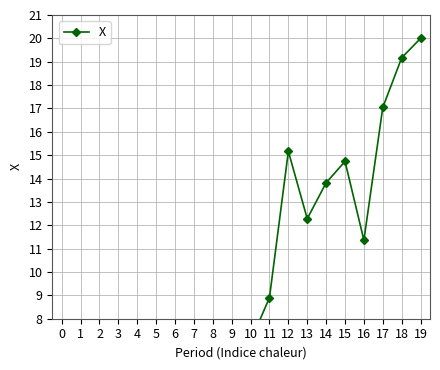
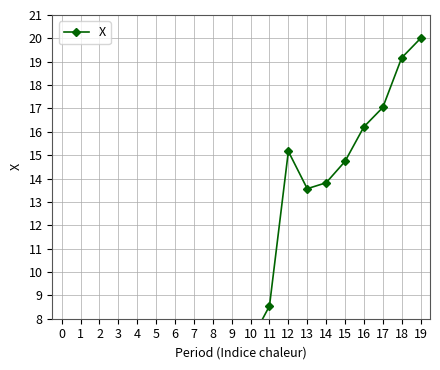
  {
-   "11": 8.9,
+   "11": 8.5,
    "12": 15.2,
-   "13": 12.3,
+   "13": 13.6,
    "14": 13.8,
    "15": 14.7,
-   "16": 11.4,
+   "16": 16.2,
    "17": 17.0,
    "18": 19.2,
    "19": 20.0
  }
